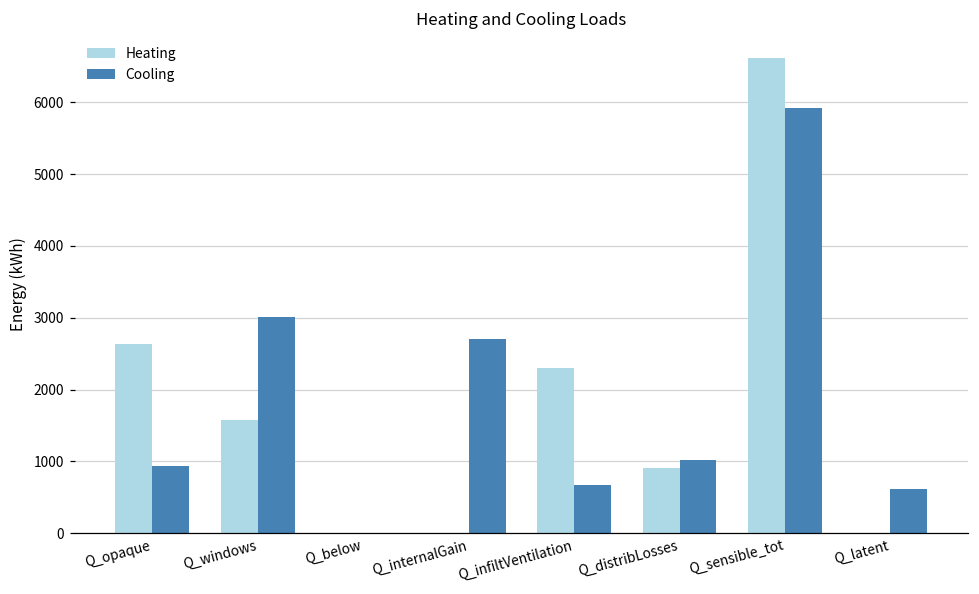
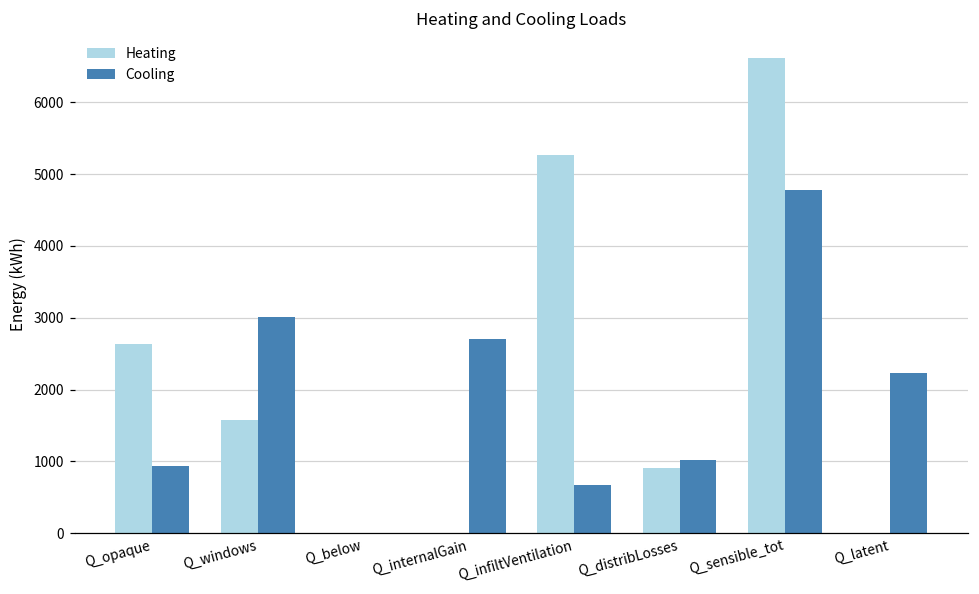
  {
    "Heating": {
      "Q_opaque": 2600,
      "Q_windows": 1600,
      "Q_below": 0,
      "Q_internalGain": 0,
-     "Q_infiltVentilation": 2300,
+     "Q_infiltVentilation": 5300,
      "Q_distribLosses": 900,
      "Q_sensible_tot": 6600,
      "Q_latent": 0
    },
    "Cooling": {
      "Q_opaque": 900,
      "Q_windows": 3000,
      "Q_below": 0,
      "Q_internalGain": 2700,
      "Q_infiltVentilation": 700,
      "Q_distribLosses": 1000,
-     "Q_sensible_tot": 5900,
-     "Q_latent": 600
+     "Q_sensible_tot": 4800,
+     "Q_latent": 2200
    }
  }
